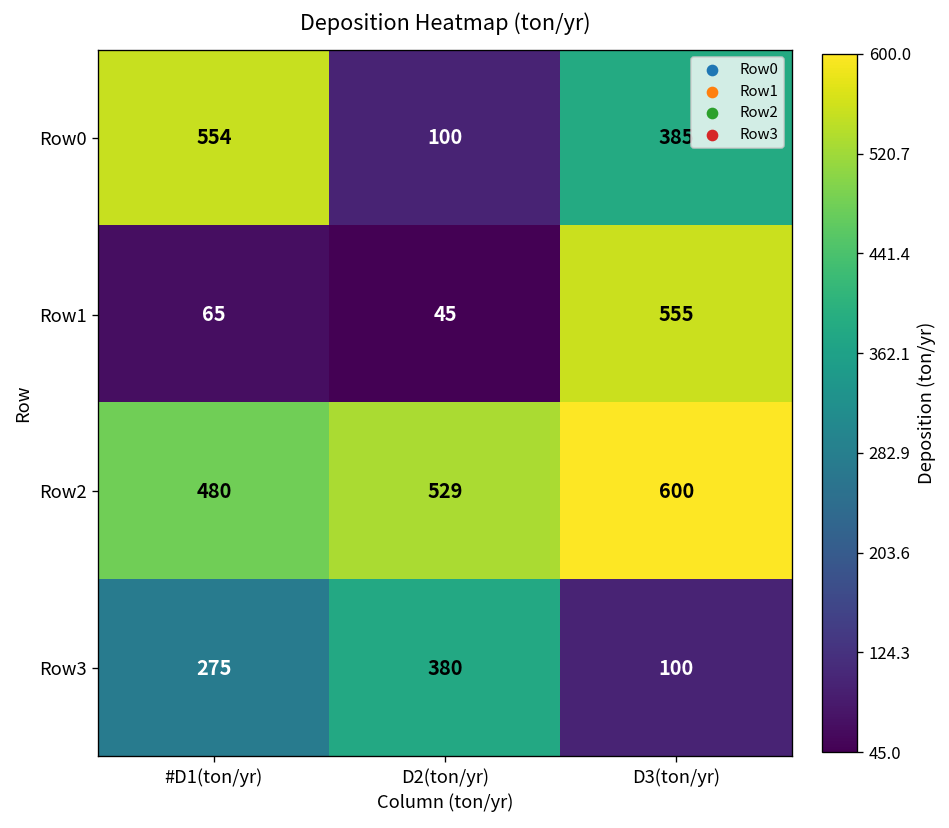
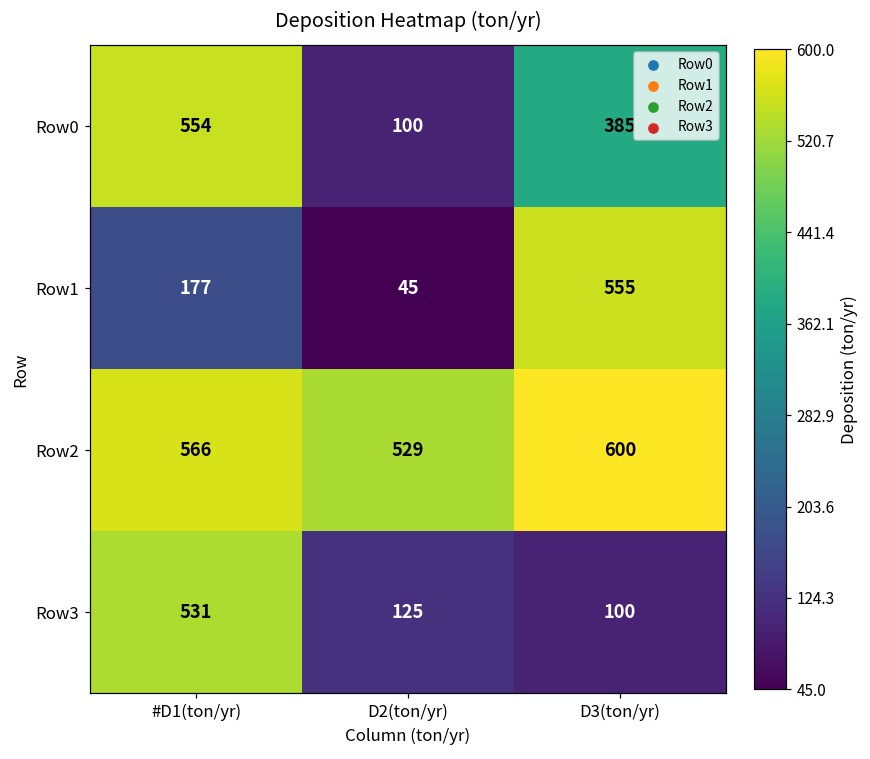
  {
    "Row0": {
      "#D1(ton/yr)": 554,
      "D2(ton/yr)": 100
    },
    "Row1": {
-     "#D1(ton/yr)": 65,
+     "#D1(ton/yr)": 177,
      "D2(ton/yr)": 45,
      "D3(ton/yr)": 555
    },
    "Row2": {
-     "#D1(ton/yr)": 480,
+     "#D1(ton/yr)": 566,
      "D2(ton/yr)": 529,
      "D3(ton/yr)": 600
    },
    "Row3": {
-     "#D1(ton/yr)": 275,
-     "D2(ton/yr)": 380,
+     "#D1(ton/yr)": 531,
+     "D2(ton/yr)": 125,
      "D3(ton/yr)": 100
    }
  }
